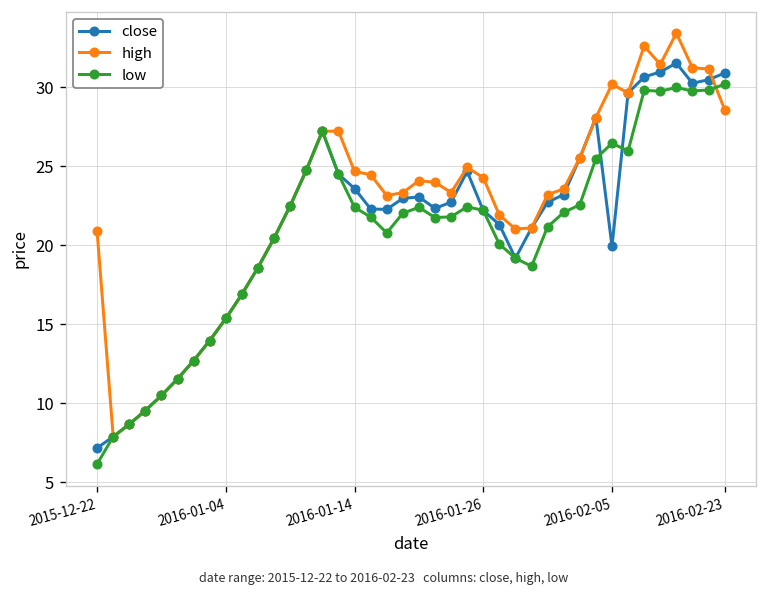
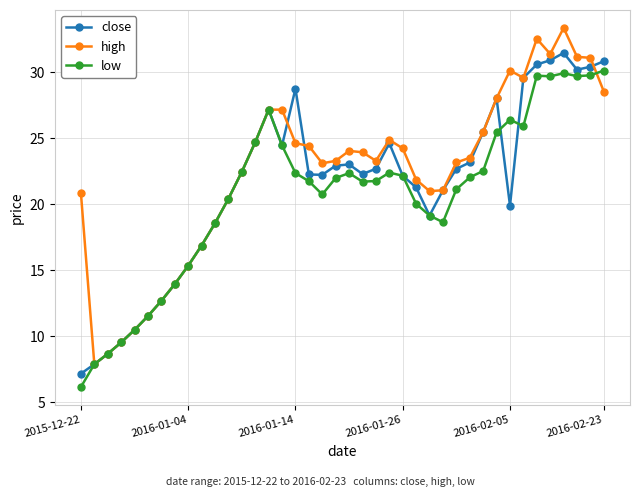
  {
    "close": {
      "2015-12-22": 7.2,
-     "2016-01-14": 23.6,
+     "2016-01-14": 28.8,
      "2016-02-05": 19.9,
      "2016-02-23": 30.9
    },
    "high": {
      "2015-12-22": 20.8,
      "2016-01-14": 24.6,
      "2016-01-26": 24.2,
      "2016-02-05": 30.1,
      "2016-02-23": 28.6
    },
    "low": {
      "2015-12-22": 6.1,
      "2016-01-14": 22.4,
      "2016-02-05": 26.4,
      "2016-02-23": 30.1
    }
  }
